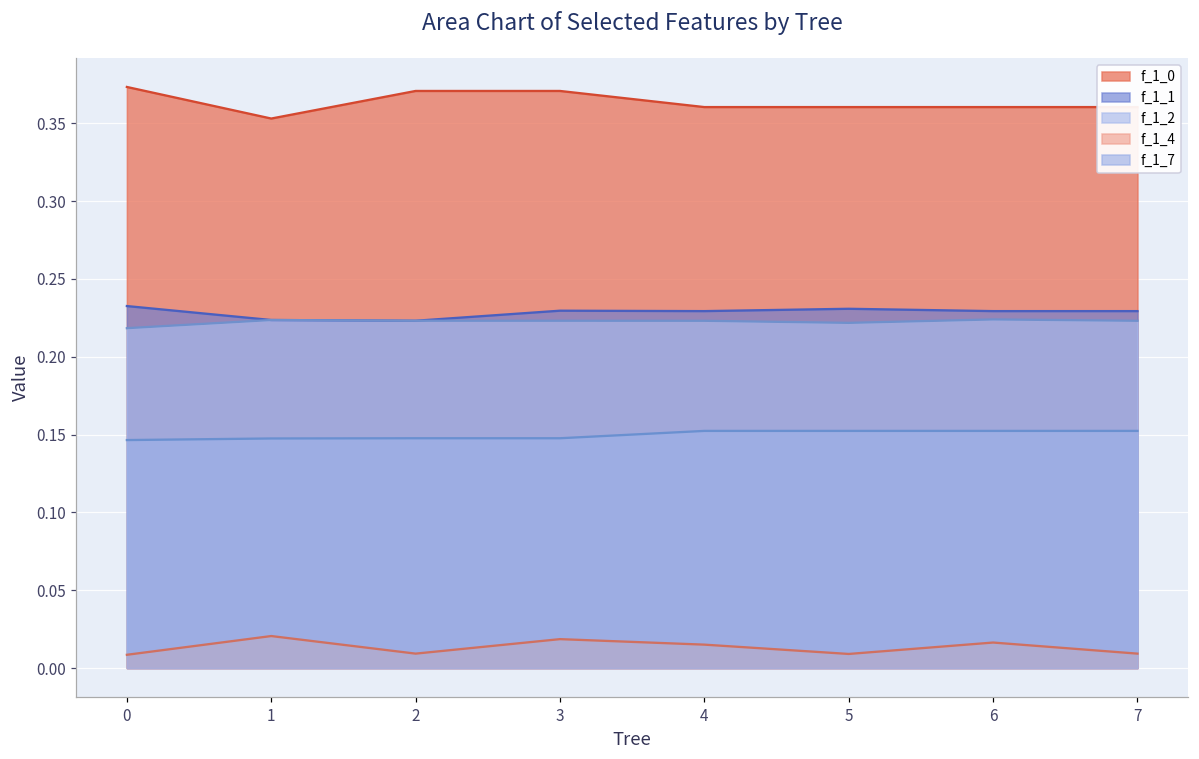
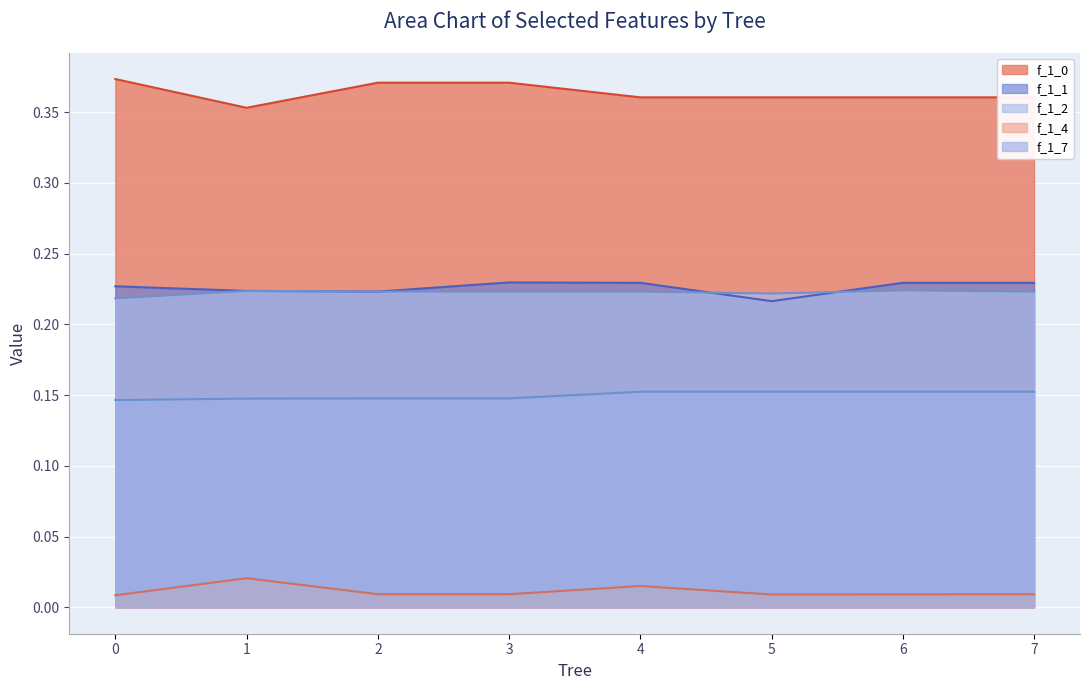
  {
    "f_1_0": {
      "0": 0.373,
      "1": 0.353,
      "2": 0.371,
      "3": 0.371,
      "4": 0.360,
      "5": 0.360,
      "6": 0.360
    },
    "f_1_1": {
-     "0": 0.233,
+     "0": 0.227,
      "3": 0.230,
      "4": 0.229,
-     "5": 0.231,
+     "5": 0.216,
      "6": 0.229,
      "7": 0.229
    },
    "f_1_4": {
      "0": 0.009,
      "1": 0.021,
      "2": 0.009,
-     "3": 0.019,
+     "3": 0.009,
      "4": 0.015,
      "5": 0.009,
-     "6": 0.016,
+     "6": 0.009,
      "7": 0.009
    }
  }
